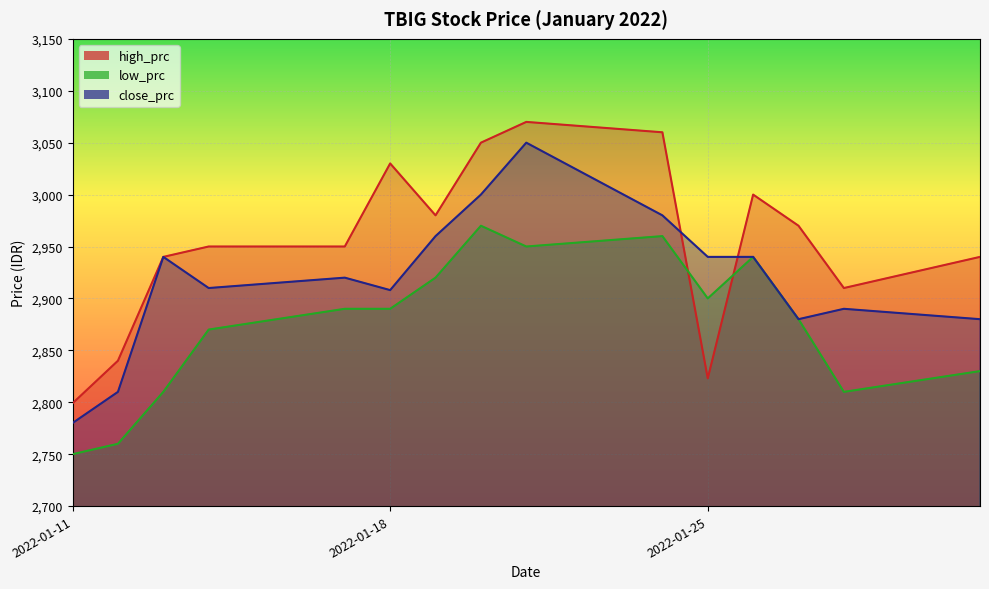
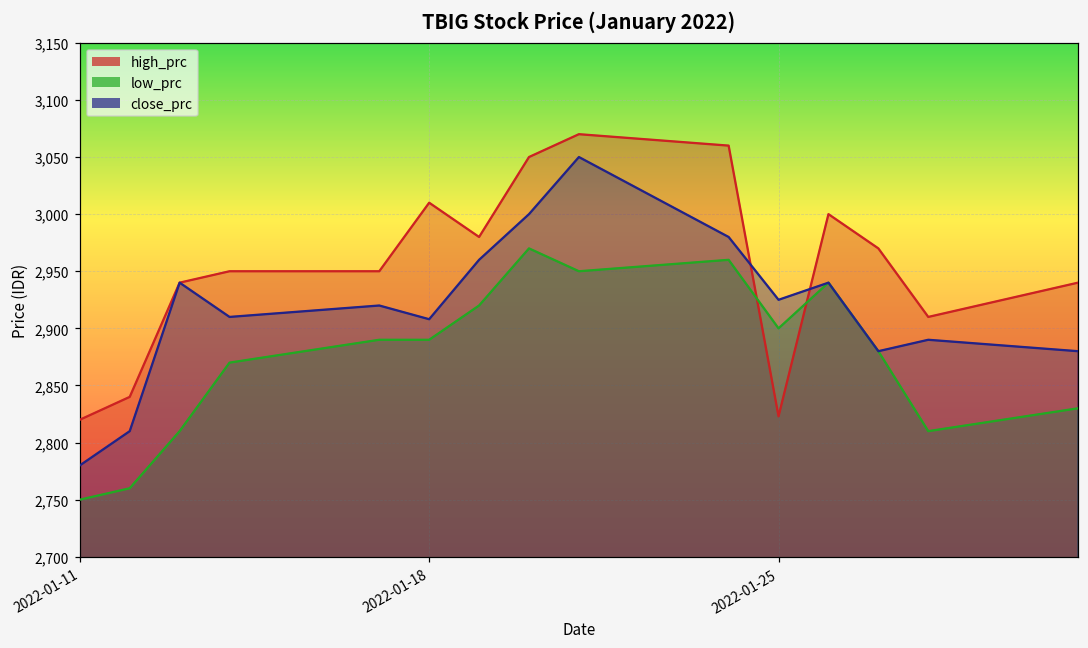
  {
    "high_prc": {
-     "2022-01-11": "2,799",
-     "2022-01-18": "3,030",
+     "2022-01-11": "2,820",
+     "2022-01-18": "3,010",
      "2022-01-25": "2,823"
    },
    "low_prc": {
      "2022-01-11": "2,750",
      "2022-01-18": "2,890",
      "2022-01-25": "2,900"
    },
    "close_prc": {
      "2022-01-11": "2,780",
      "2022-01-18": "2,908",
-     "2022-01-25": "2,940"
+     "2022-01-25": "2,925"
    }
  }
